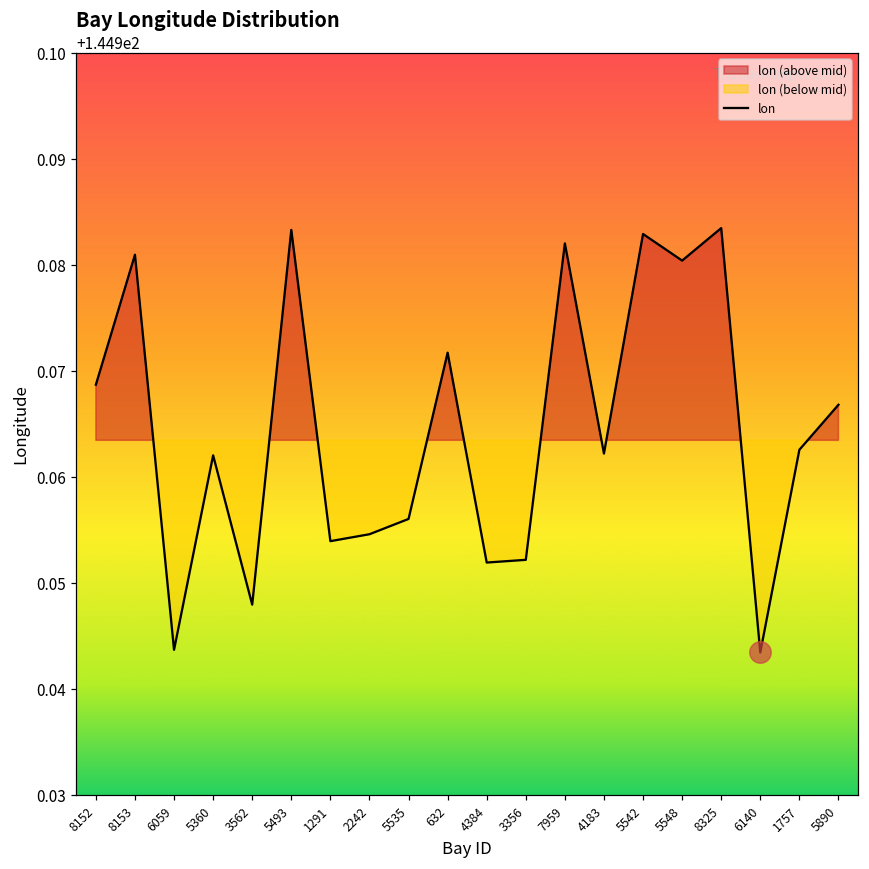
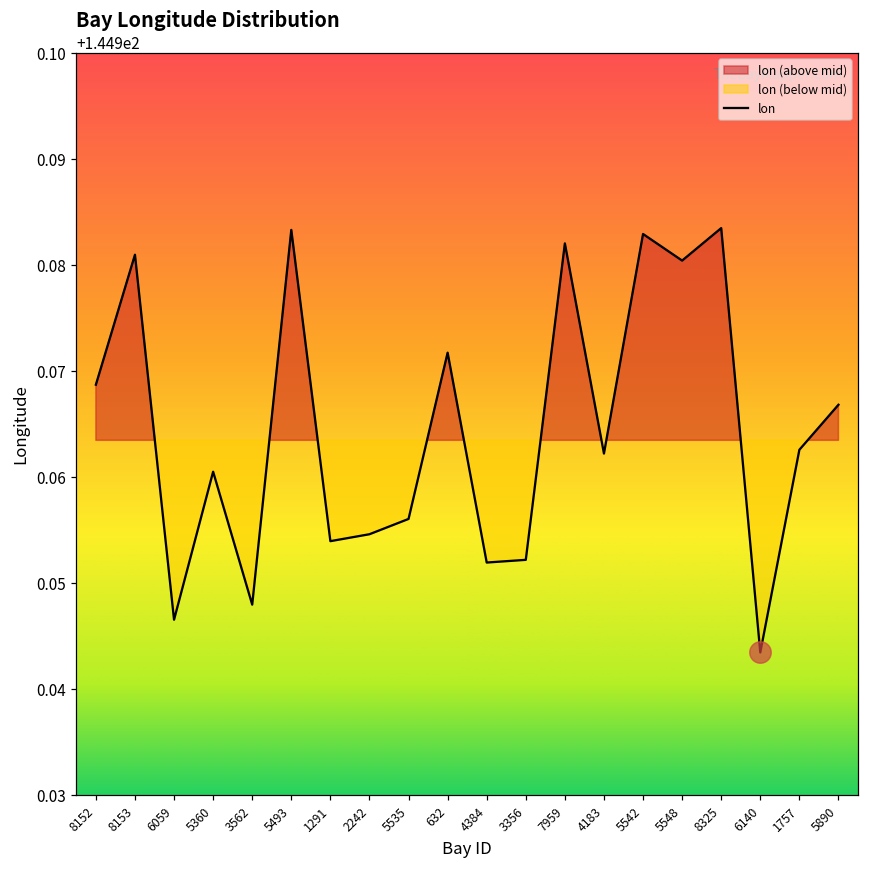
  {
    "lon": {
      "8152": 144.969,
      "8153": 144.981,
-     "6059": 144.944,
-     "5360": 144.962,
+     "6059": 144.947,
+     "5360": 144.961,
      "3562": 144.948,
      "5493": 144.983,
      "1291": 144.954,
      "2242": 144.955,
      "5535": 144.956,
      "632": 144.972,
      "4384": 144.952,
      "3356": 144.952,
      "7959": 144.982,
      "4183": 144.962,
      "5542": 144.983,
      "5548": 144.980,
      "8325": 144.984,
      "1757": 144.963,
      "5890": 144.967
    }
  }
